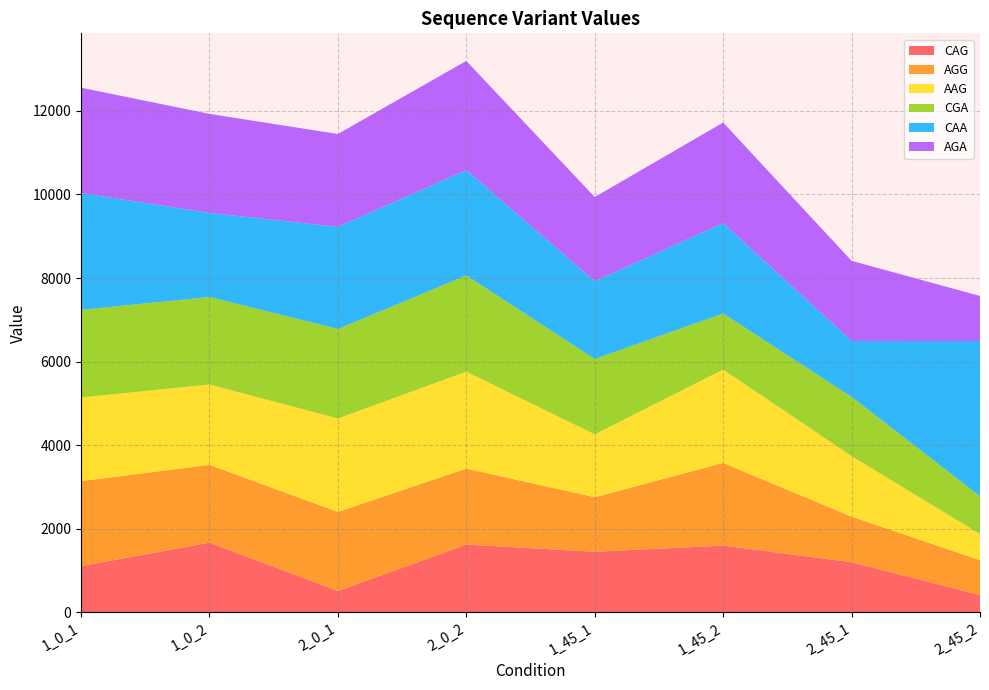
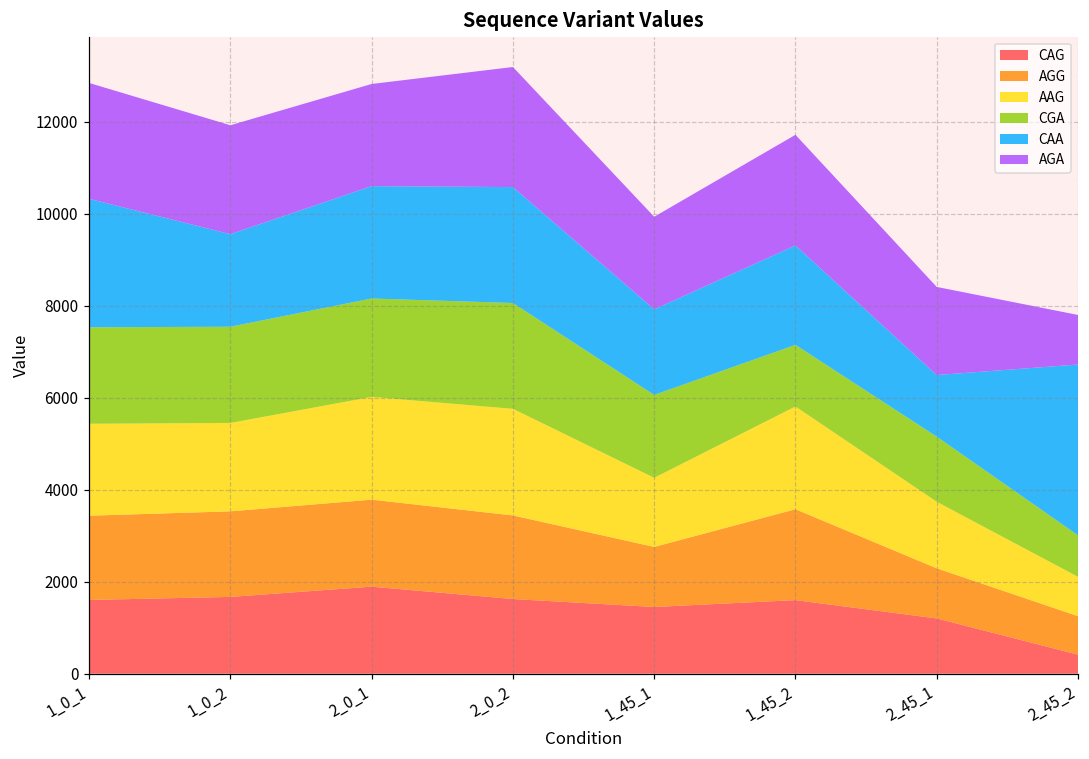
  {
    "CAG": {
-     "1_0_1": 1100,
+     "1_0_1": 1600,
      "1_0_2": 1700,
-     "2_0_1": 500,
+     "2_0_1": 1900,
      "2_0_2": 1600,
      "1_45_1": 1500,
      "1_45_2": 1600,
      "2_45_1": 1200,
      "2_45_2": 400
    },
    "AGG": {
-     "1_0_1": 2000,
+     "1_0_1": 1800,
      "1_0_2": 1900,
      "2_0_1": 1900,
      "2_0_2": 1800,
      "1_45_1": 1300,
      "1_45_2": 2000,
      "2_45_1": 1100,
      "2_45_2": 800
    },
    "AAG": {
      "1_0_1": 2000,
      "1_0_2": 1900,
      "2_0_1": 2200,
      "2_0_2": 2300,
      "1_45_1": 1500,
      "1_45_2": 2200,
      "2_45_1": 1400,
-     "2_45_2": 600
+     "2_45_2": 900
    },
    "CGA": {
      "1_0_1": 2100,
      "1_0_2": 2100,
      "2_0_1": 2100,
      "2_0_2": 2300,
      "1_45_1": 1800,
      "1_45_2": 1300,
      "2_45_1": 1400,
      "2_45_2": 900
    },
    "CAA": {
      "1_0_1": 2800,
      "1_0_2": 2000,
      "2_0_1": 2400,
      "2_0_2": 2500,
      "1_45_1": 1900,
      "1_45_2": 2200,
      "2_45_1": 1300,
      "2_45_2": 3700
    },
    "AGA": {
      "1_0_1": 2500,
      "1_0_2": 2400,
      "2_0_1": 2200,
      "2_0_2": 2600,
      "1_45_1": 2000,
      "1_45_2": 2400,
      "2_45_1": 1900,
      "2_45_2": 1100
    }
  }
